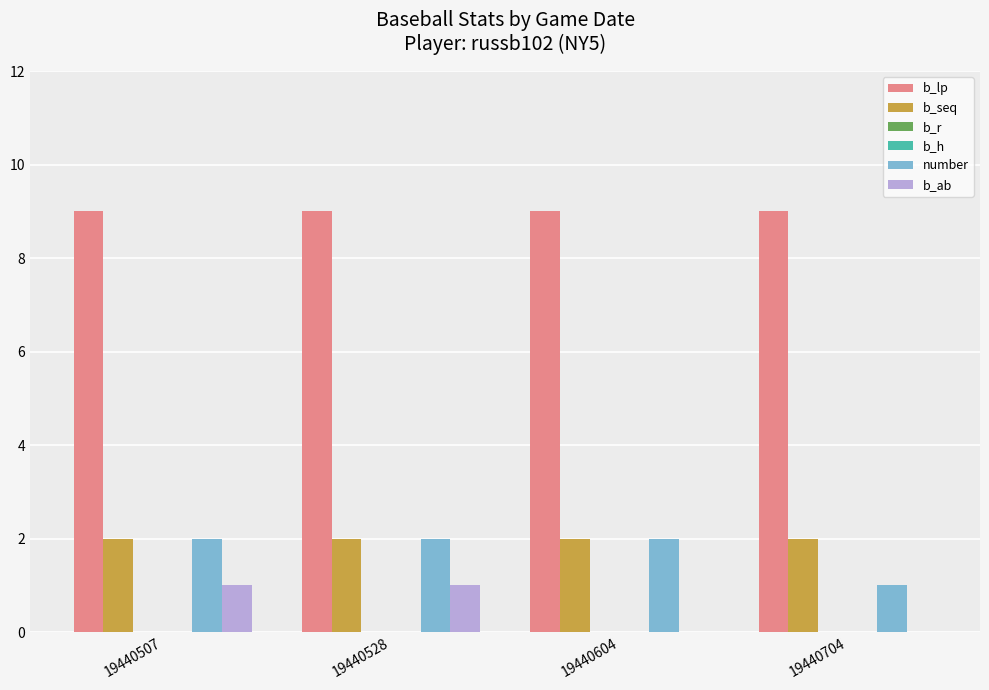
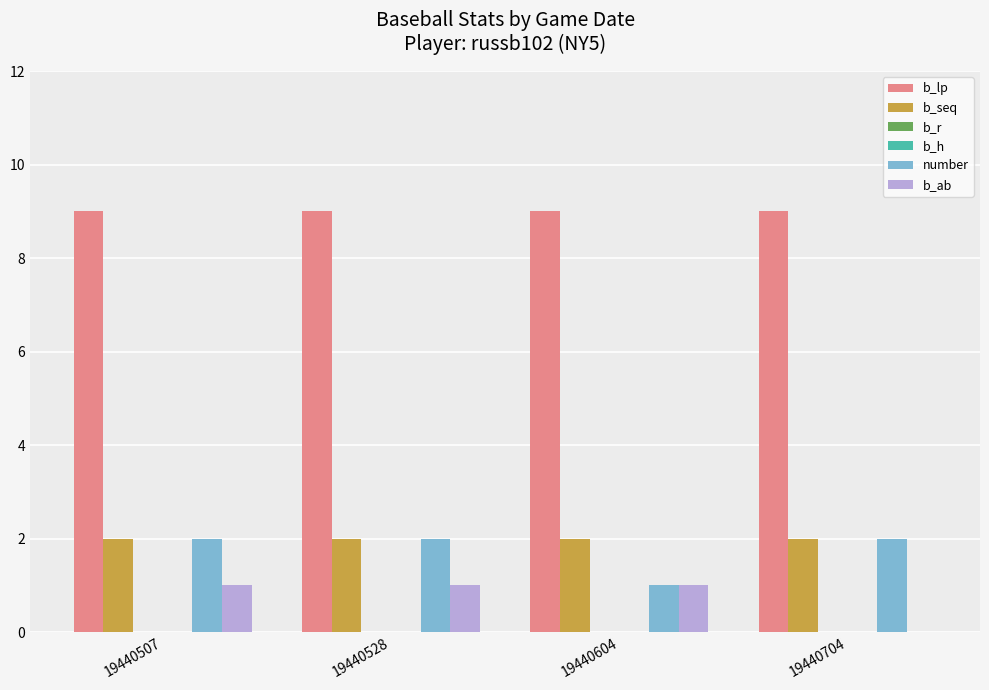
  {
    "b_lp": {
      "19440507": 9,
      "19440528": 9,
      "19440604": 9,
      "19440704": 9
    },
    "b_seq": {
      "19440507": 2,
      "19440528": 2,
      "19440604": 2,
      "19440704": 2
    },
    "b_r": {
      "19440507": 0,
      "19440528": 0,
      "19440604": 0,
      "19440704": 0
    },
    "b_h": {
      "19440507": 0,
      "19440528": 0,
      "19440604": 0,
      "19440704": 0
    },
    "number": {
      "19440507": 2,
      "19440528": 2,
-     "19440604": 2,
-     "19440704": 1
+     "19440604": 1,
+     "19440704": 2
    },
    "b_ab": {
      "19440507": 1,
      "19440528": 1,
-     "19440604": 0,
+     "19440604": 1,
      "19440704": 0
    }
  }
